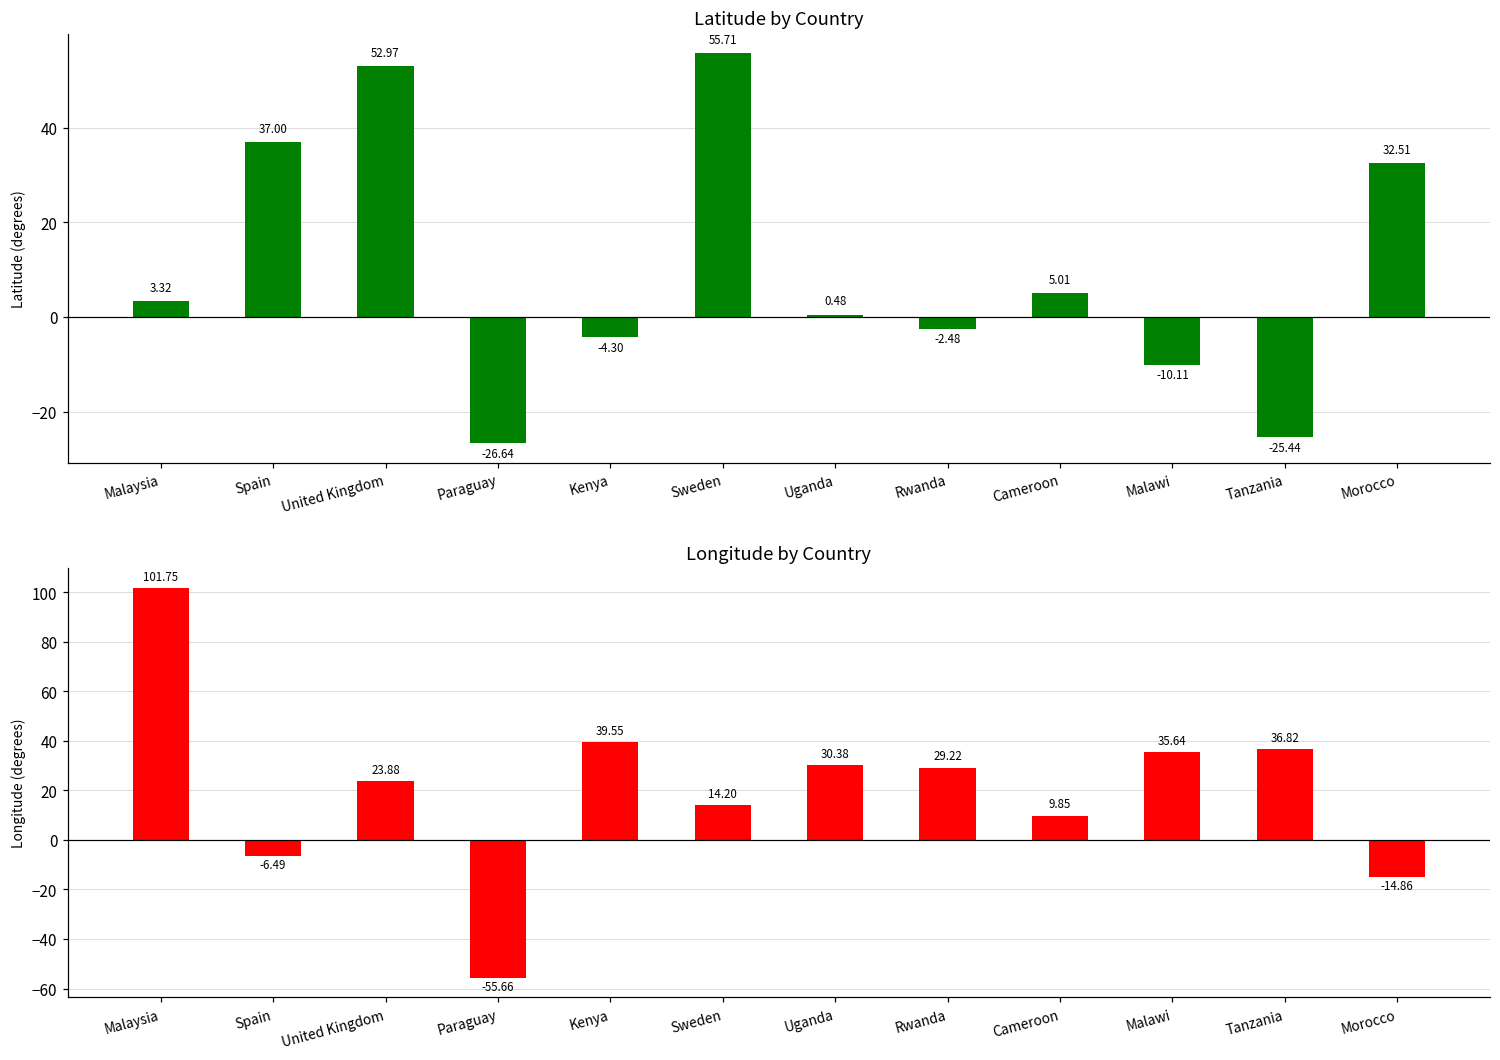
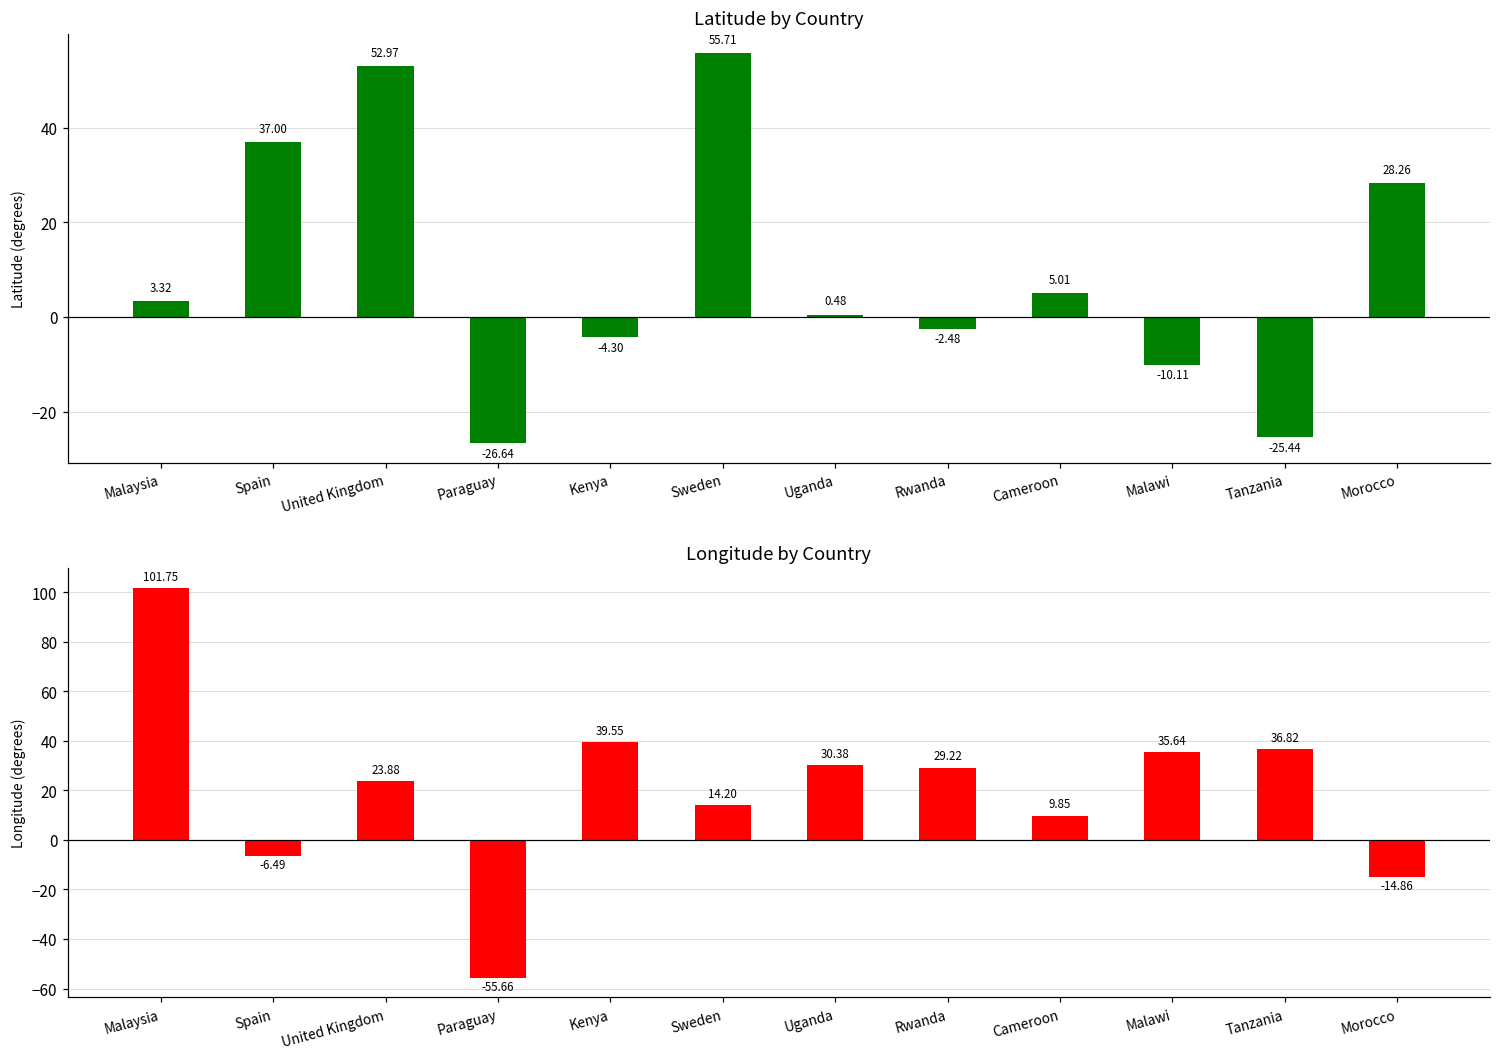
  {
    "Latitude by Country": {
      "Malaysia": 3.32,
      "Spain": 37.00,
      "United Kingdom": 52.97,
      "Paraguay": -26.64,
      "Kenya": -4.30,
      "Sweden": 55.71,
      "Uganda": 0.48,
      "Rwanda": -2.48,
      "Cameroon": 5.01,
      "Malawi": -10.11,
      "Tanzania": -25.44,
-     "Morocco": 32.51
+     "Morocco": 28.26
    },
    "Longitude by Country": {
      "Malaysia": 101.75,
      "Spain": -6.49,
      "United Kingdom": 23.88,
      "Paraguay": -55.66,
      "Kenya": 39.55,
      "Sweden": 14.20,
      "Uganda": 30.38,
      "Rwanda": 29.22,
      "Cameroon": 9.85,
      "Malawi": 35.64,
      "Tanzania": 36.82,
      "Morocco": -14.86
    }
  }
